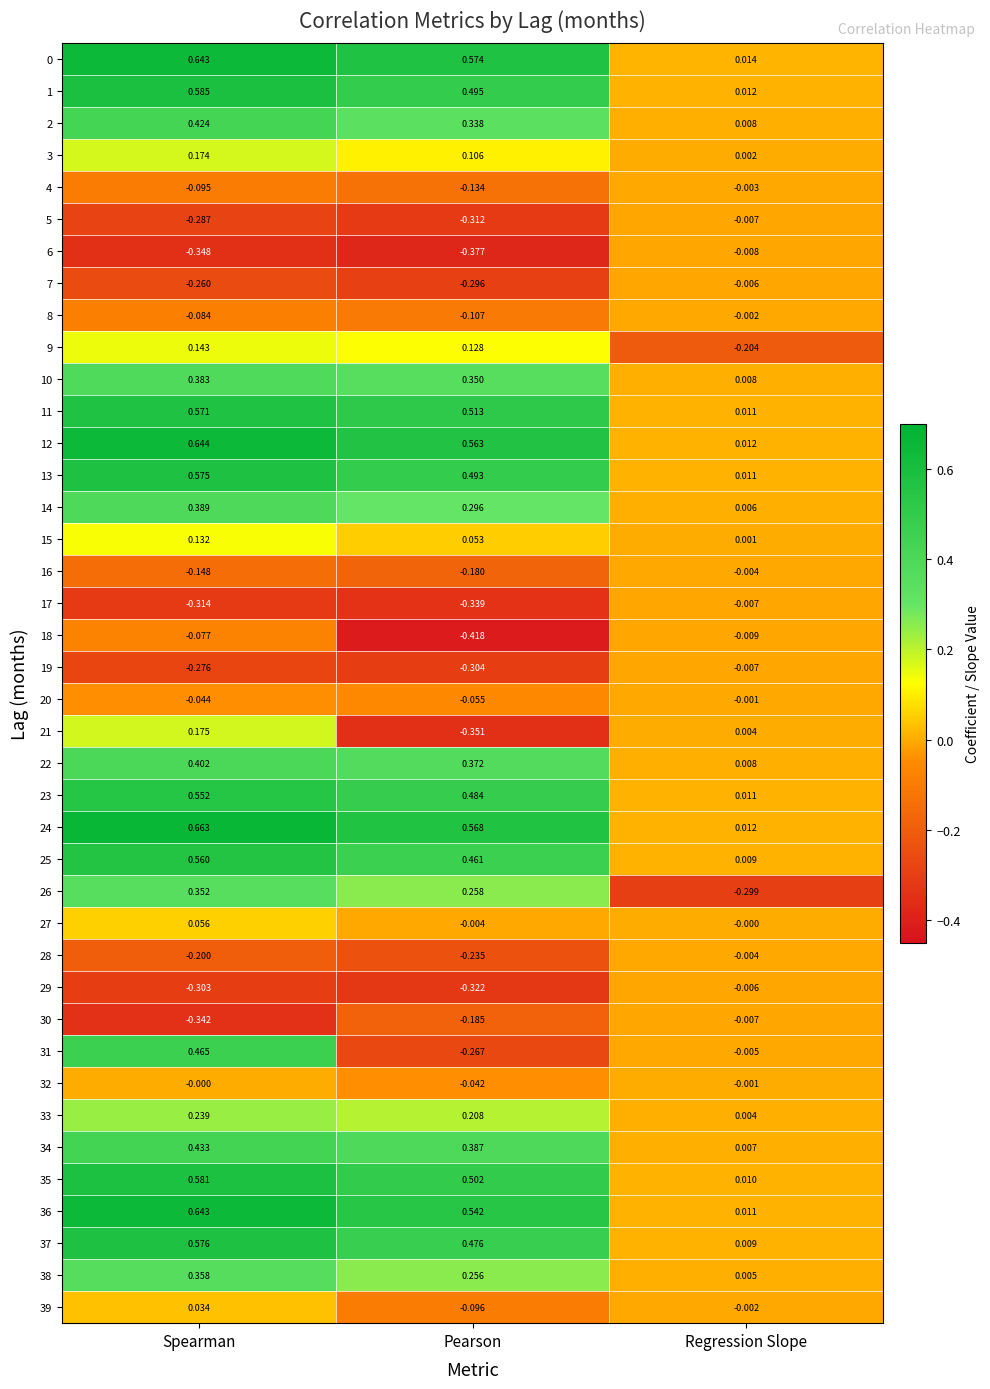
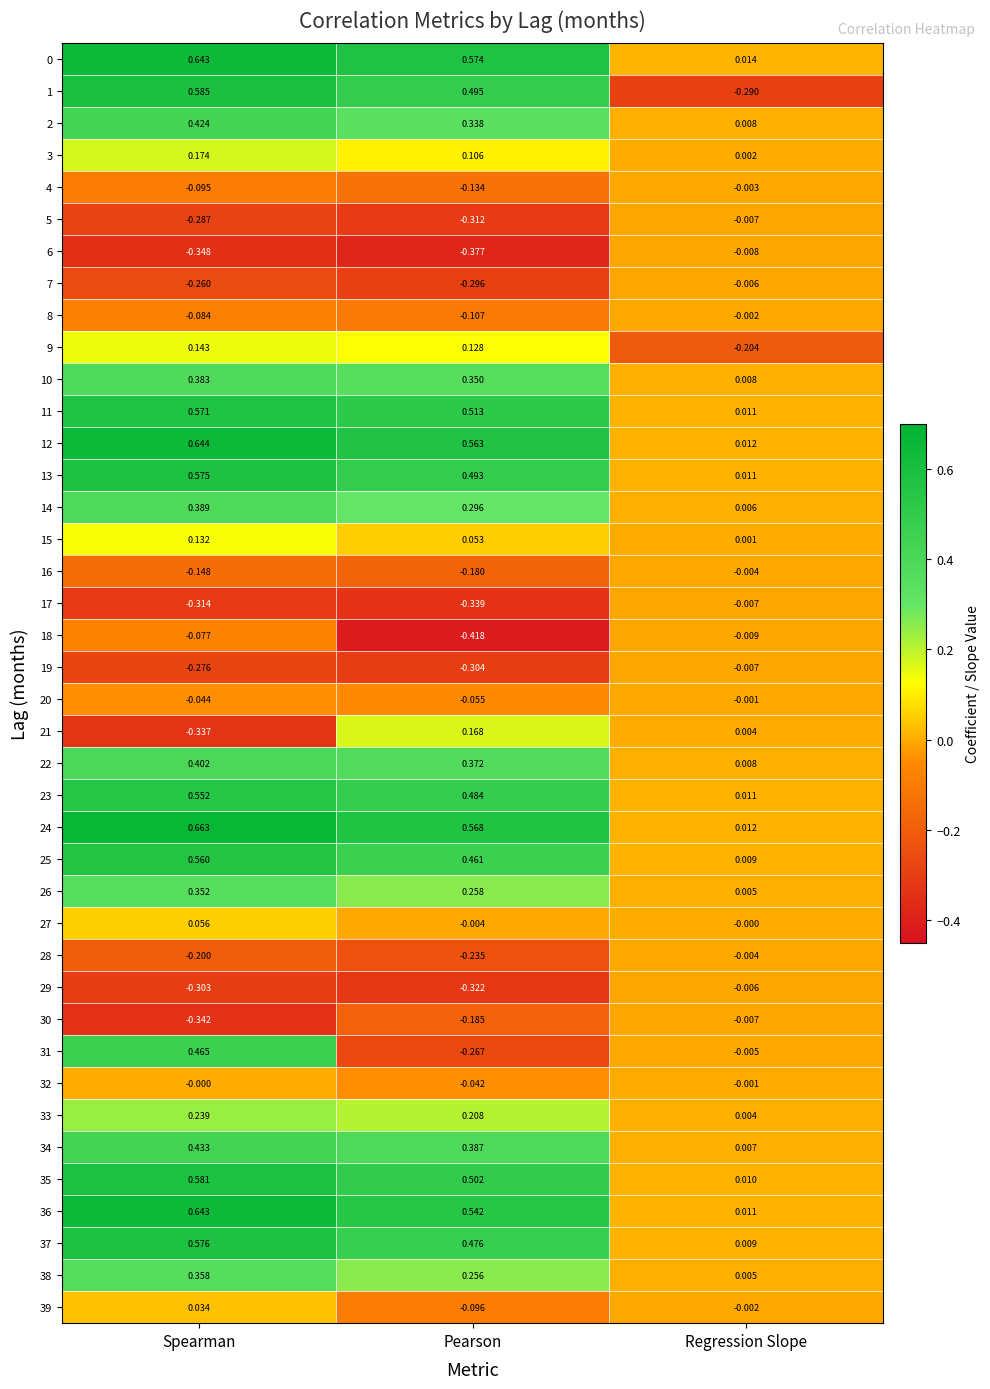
  {
    "0": {
      "Spearman": 0.643,
      "Pearson": 0.574,
      "Regression Slope": 0.014
    },
    "1": {
      "Spearman": 0.585,
      "Pearson": 0.495,
-     "Regression Slope": 0.012
+     "Regression Slope": -0.290
    },
    "2": {
      "Spearman": 0.424,
      "Pearson": 0.338,
      "Regression Slope": 0.008
    },
    "3": {
      "Spearman": 0.174,
      "Pearson": 0.106,
      "Regression Slope": 0.002
    },
    "4": {
      "Spearman": -0.095,
      "Pearson": -0.134,
      "Regression Slope": -0.003
    },
    "5": {
      "Spearman": -0.287,
      "Pearson": -0.312,
      "Regression Slope": -0.007
    },
    "6": {
      "Spearman": -0.348,
      "Pearson": -0.377,
      "Regression Slope": -0.008
    },
    "7": {
      "Spearman": -0.260,
      "Pearson": -0.296,
      "Regression Slope": -0.006
    },
    "8": {
      "Spearman": -0.084,
      "Pearson": -0.107,
      "Regression Slope": -0.002
    },
    "9": {
      "Spearman": 0.143,
      "Pearson": 0.128,
      "Regression Slope": -0.204
    },
    "10": {
      "Spearman": 0.383,
      "Pearson": 0.350,
      "Regression Slope": 0.008
    },
    "11": {
      "Spearman": 0.571,
      "Pearson": 0.513,
      "Regression Slope": 0.011
    },
    "12": {
      "Spearman": 0.644,
      "Pearson": 0.563,
      "Regression Slope": 0.012
    },
    "13": {
      "Spearman": 0.575,
      "Pearson": 0.493,
      "Regression Slope": 0.011
    },
    "14": {
      "Spearman": 0.389,
      "Pearson": 0.296,
      "Regression Slope": 0.006
    },
    "15": {
      "Spearman": 0.132,
      "Pearson": 0.053,
      "Regression Slope": 0.001
    },
    "16": {
      "Spearman": -0.148,
      "Pearson": -0.180,
      "Regression Slope": -0.004
    },
    "17": {
      "Spearman": -0.314,
      "Pearson": -0.339,
      "Regression Slope": -0.007
    },
    "18": {
      "Spearman": -0.077,
      "Pearson": -0.418,
      "Regression Slope": -0.009
    },
    "19": {
      "Spearman": -0.276,
      "Pearson": -0.304,
      "Regression Slope": -0.007
    },
    "20": {
      "Spearman": -0.044,
      "Pearson": -0.055,
      "Regression Slope": -0.001
    },
    "21": {
-     "Spearman": 0.175,
-     "Pearson": -0.351,
+     "Spearman": -0.337,
+     "Pearson": 0.168,
      "Regression Slope": 0.004
    },
    "22": {
      "Spearman": 0.402,
      "Pearson": 0.372,
      "Regression Slope": 0.008
    },
    "23": {
      "Spearman": 0.552,
      "Pearson": 0.484,
      "Regression Slope": 0.011
    },
    "24": {
      "Spearman": 0.663,
      "Pearson": 0.568,
      "Regression Slope": 0.012
    },
    "25": {
      "Spearman": 0.560,
      "Pearson": 0.461,
      "Regression Slope": 0.009
    },
    "26": {
      "Spearman": 0.352,
      "Pearson": 0.258,
-     "Regression Slope": -0.299
+     "Regression Slope": 0.005
    },
    "27": {
      "Spearman": 0.056,
      "Pearson": -0.004,
      "Regression Slope": -0.000
    },
    "28": {
      "Spearman": -0.200,
      "Pearson": -0.235,
      "Regression Slope": -0.004
    },
    "29": {
      "Spearman": -0.303,
      "Pearson": -0.322,
      "Regression Slope": -0.006
    },
    "30": {
      "Spearman": -0.342,
      "Pearson": -0.185,
      "Regression Slope": -0.007
    },
    "31": {
      "Spearman": 0.465,
      "Pearson": -0.267,
      "Regression Slope": -0.005
    },
    "32": {
      "Spearman": -0.000,
      "Pearson": -0.042,
      "Regression Slope": -0.001
    },
    "33": {
      "Spearman": 0.239,
      "Pearson": 0.208,
      "Regression Slope": 0.004
    },
    "34": {
      "Spearman": 0.433,
      "Pearson": 0.387,
      "Regression Slope": 0.007
    },
    "35": {
      "Spearman": 0.581,
      "Pearson": 0.502,
      "Regression Slope": 0.010
    },
    "36": {
      "Spearman": 0.643,
      "Pearson": 0.542,
      "Regression Slope": 0.011
    },
    "37": {
      "Spearman": 0.576,
      "Pearson": 0.476,
      "Regression Slope": 0.009
    },
    "38": {
      "Spearman": 0.358,
      "Pearson": 0.256,
      "Regression Slope": 0.005
    },
    "39": {
      "Spearman": 0.034,
      "Pearson": -0.096,
      "Regression Slope": -0.002
    }
  }
